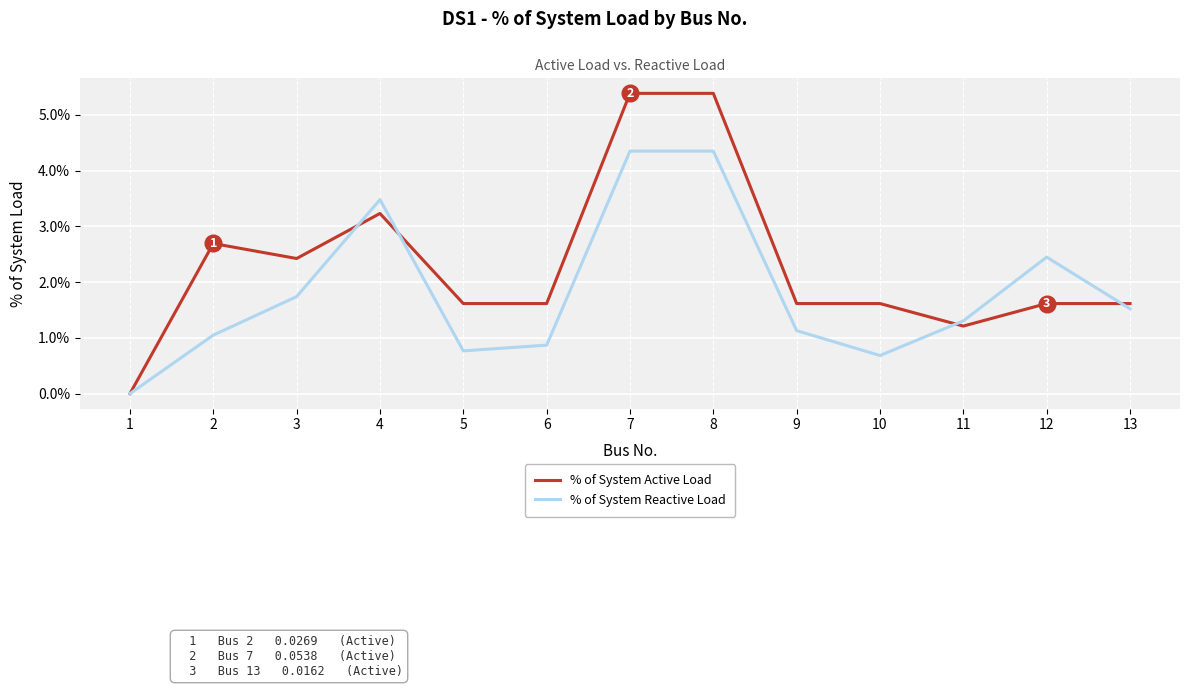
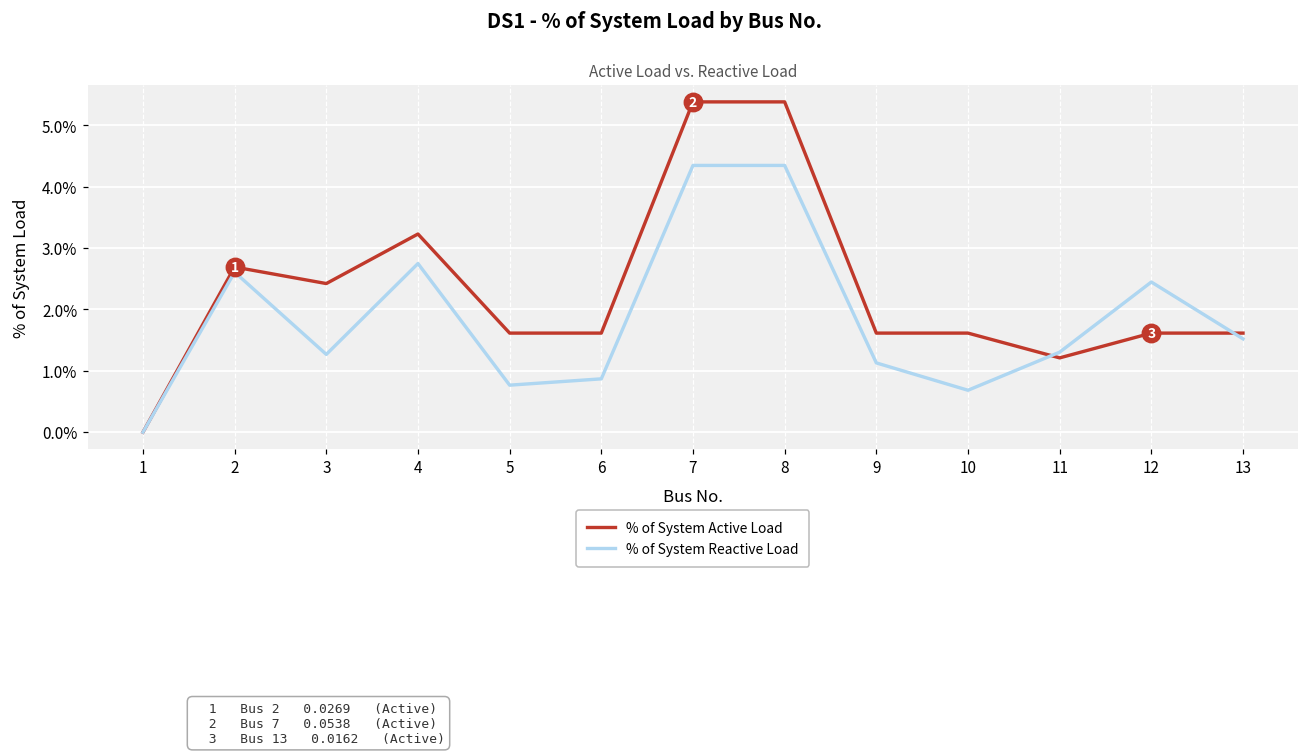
  {
    "% of System Reactive Load": {
-     "2": "1.0%",
-     "3": "1.7%",
-     "4": "3.5%",
+     "2": "2.6%",
+     "3": "1.3%",
+     "4": "2.7%",
      "5": "0.8%",
      "6": "0.9%",
      "7": "4.3%",
      "8": "4.3%",
      "9": "1.1%",
      "10": "0.7%",
      "11": "1.3%",
      "12": "2.4%",
      "13": "1.5%"
    }
  }
